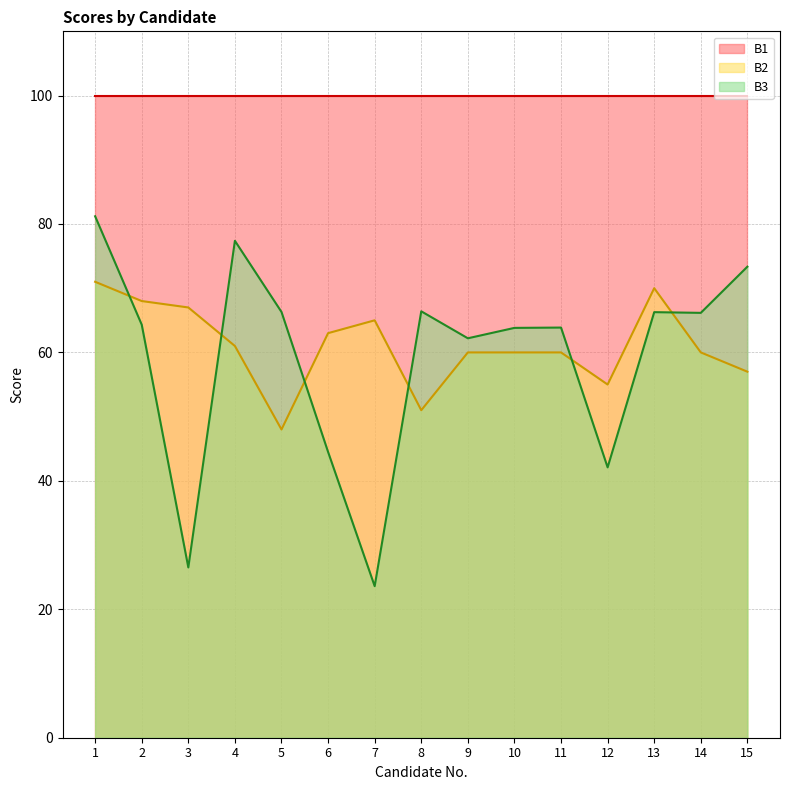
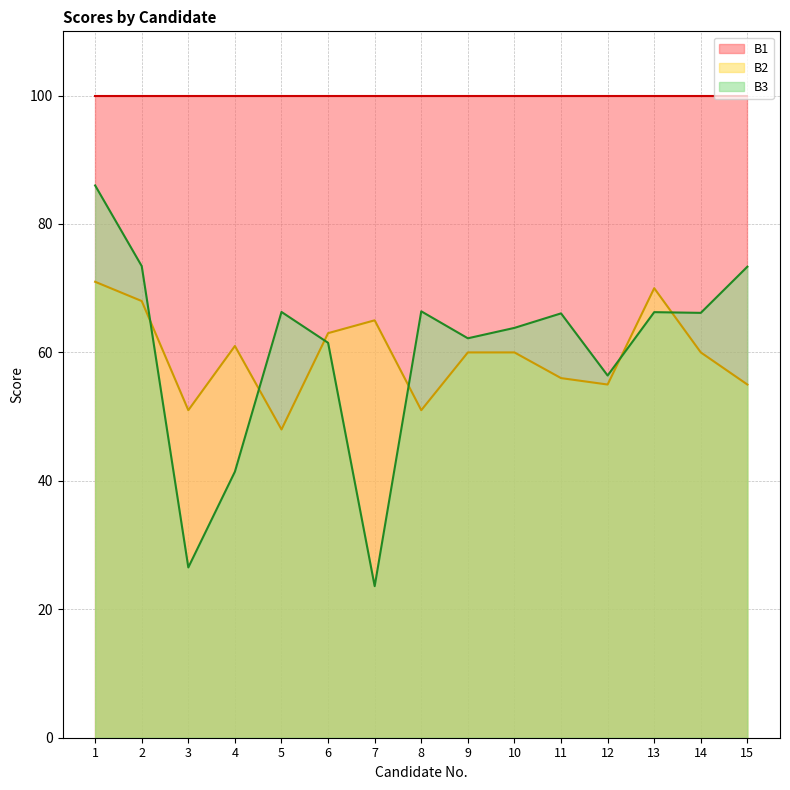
  {
    "B1": {
      "1": 100,
      "2": 100,
      "3": 100,
      "4": 100,
      "5": 100,
      "6": 100,
      "7": 100,
      "8": 100,
      "9": 100,
      "10": 100,
      "11": 100,
      "12": 100,
      "13": 100,
      "14": 100
    },
    "B2": {
      "1": 71,
      "2": 68,
-     "3": 67,
+     "3": 51,
      "4": 61,
      "5": 48,
      "6": 63,
      "7": 65,
      "8": 51,
      "9": 60,
      "10": 60,
-     "11": 60,
+     "11": 56,
      "12": 55,
      "13": 70,
      "14": 60,
-     "15": 57
+     "15": 55
    },
    "B3": {
-     "1": 81,
-     "2": 64,
+     "1": 86,
+     "2": 73,
      "3": 27,
-     "4": 77,
+     "4": 41,
      "5": 66,
-     "6": 45,
+     "6": 62,
      "7": 24,
      "8": 66,
      "9": 62,
      "10": 64,
-     "11": 64,
-     "12": 42,
+     "11": 66,
+     "12": 56,
      "13": 66,
      "14": 66,
      "15": 73
    }
  }
